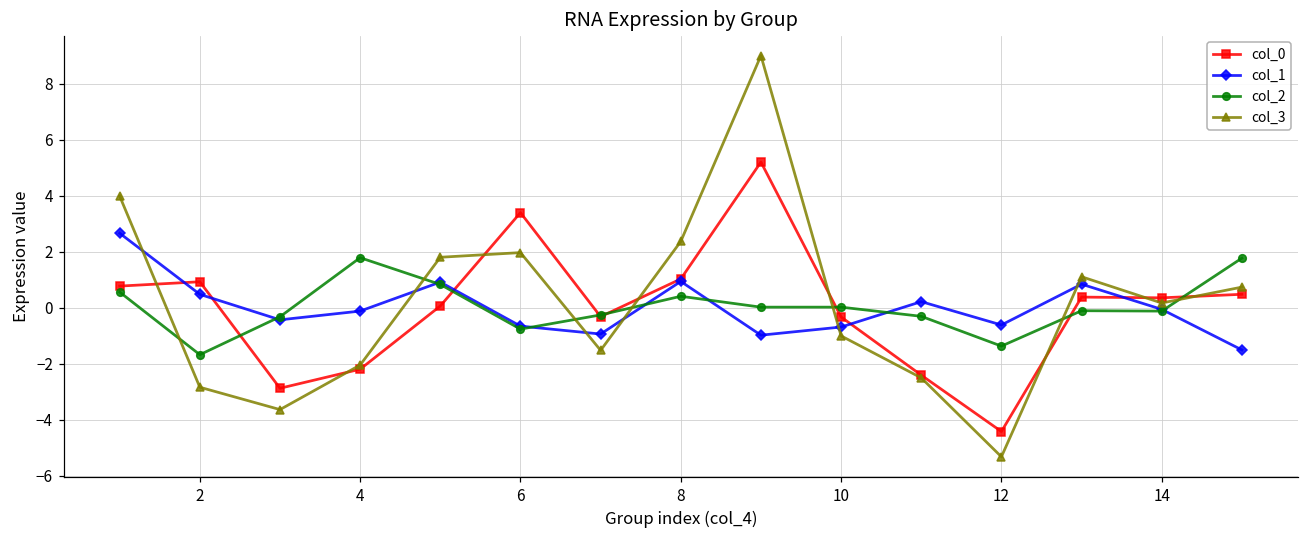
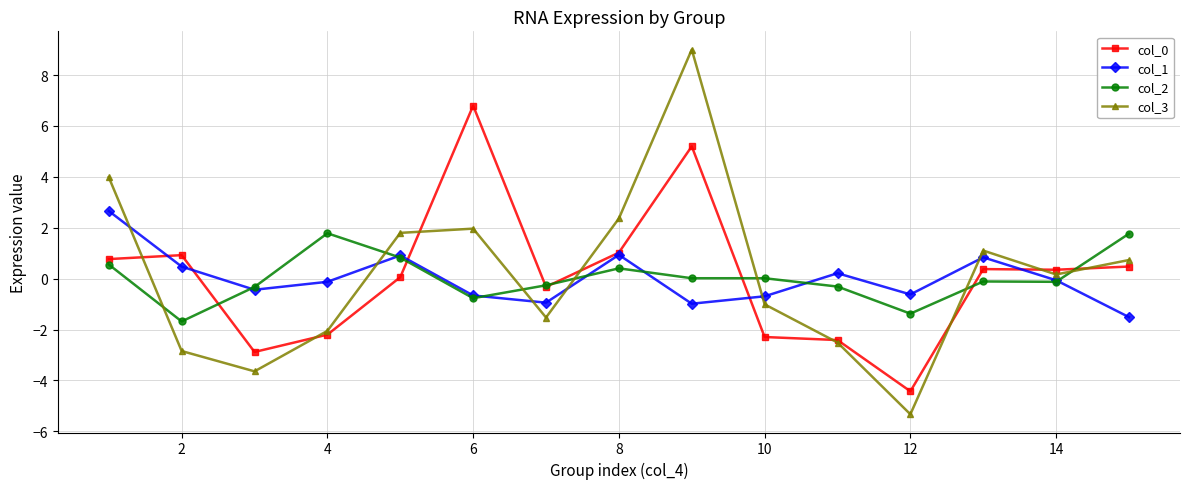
  {
    "col_0": {
      "2": 0.9,
      "4": -2.2,
-     "6": 3.4,
-     "10": -0.3,
+     "6": 6.8,
+     "10": -2.3,
      "12": -4.4,
      "14": 0.4
    },
    "col_1": {
      "2": 0.5,
      "4": -0.1,
      "6": -0.7,
      "10": -0.7,
      "12": -0.6
    },
    "col_2": {
      "2": -1.7,
      "4": 1.8,
      "6": -0.8,
      "8": 0.4,
      "10": 0.0,
      "12": -1.4
    },
    "col_3": {
      "2": -2.8,
      "4": -2.1,
      "6": 2.0,
      "8": 2.4,
      "10": -1.0,
      "12": -5.3,
      "14": 0.2
    }
  }
